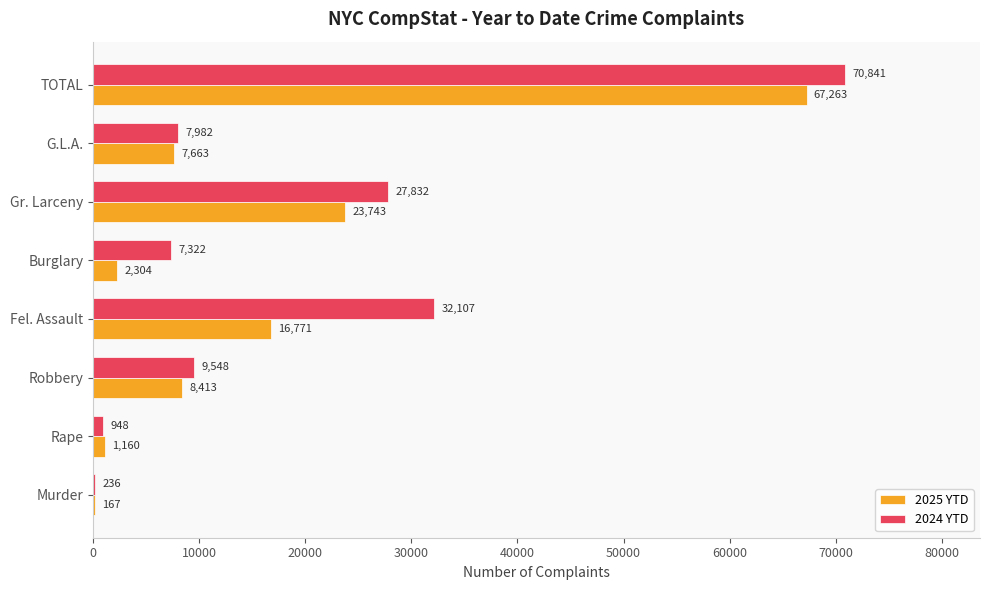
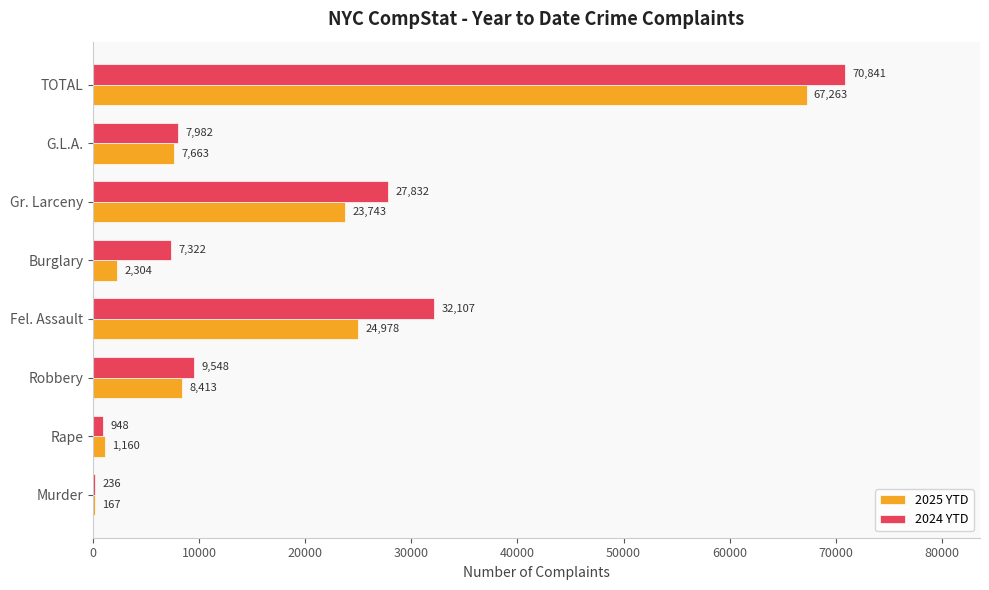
  {
    "2025 YTD": {
      "TOTAL": "67,263",
      "G.L.A.": "7,663",
      "Gr. Larceny": "23,743",
      "Burglary": "2,304",
-     "Fel. Assault": "16,771",
+     "Fel. Assault": "24,978",
      "Robbery": "8,413",
      "Rape": "1,160",
      "Murder": "167"
    },
    "2024 YTD": {
      "TOTAL": "70,841",
      "G.L.A.": "7,982",
      "Gr. Larceny": "27,832",
      "Burglary": "7,322",
      "Fel. Assault": "32,107",
      "Robbery": "9,548",
      "Rape": "948",
      "Murder": "236"
    }
  }
